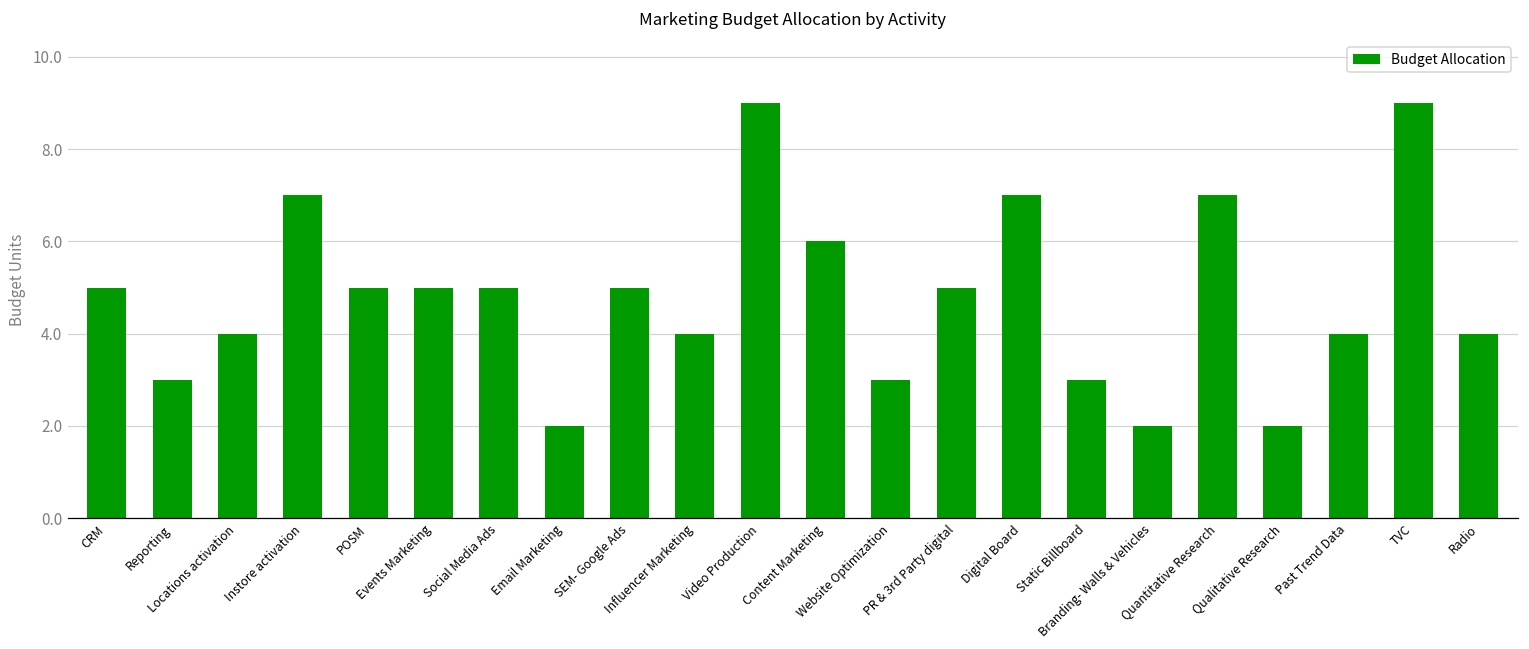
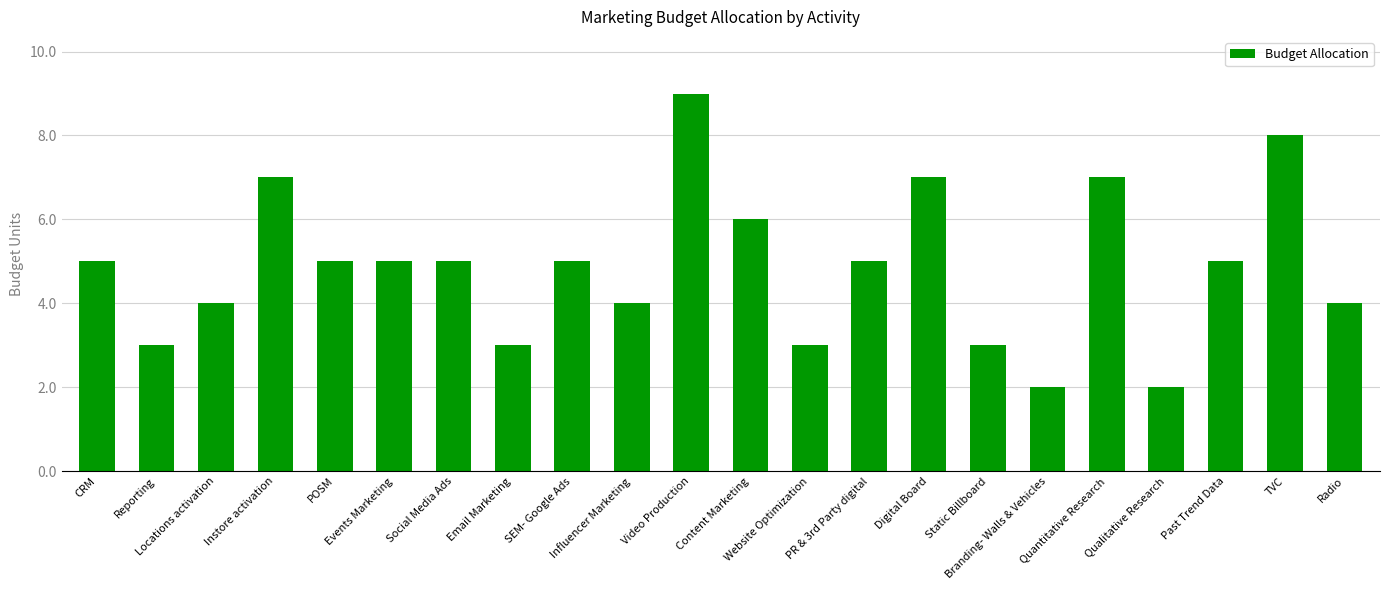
  {
    "CRM": 5,
    "Reporting": 3,
    "Locations activation": 4,
    "Instore activation": 7,
    "POSM": 5,
    "Events Marketing": 5,
    "Social Media Ads": 5,
-   "Email Marketing": 2,
+   "Email Marketing": 3,
    "SEM- Google Ads": 5,
    "Influencer Marketing": 4,
    "Video Production": 9,
    "Content Marketing": 6,
    "Website Optimization": 3,
    "PR & 3rd Party digital": 5,
    "Digital Board": 7,
    "Static Billboard": 3,
    "Branding- Walls & Vehicles": 2,
    "Quantitative Research": 7,
    "Qualitative Research": 2,
-   "Past Trend Data": 4,
-   "TVC": 9,
+   "Past Trend Data": 5,
+   "TVC": 8,
    "Radio": 4
  }
